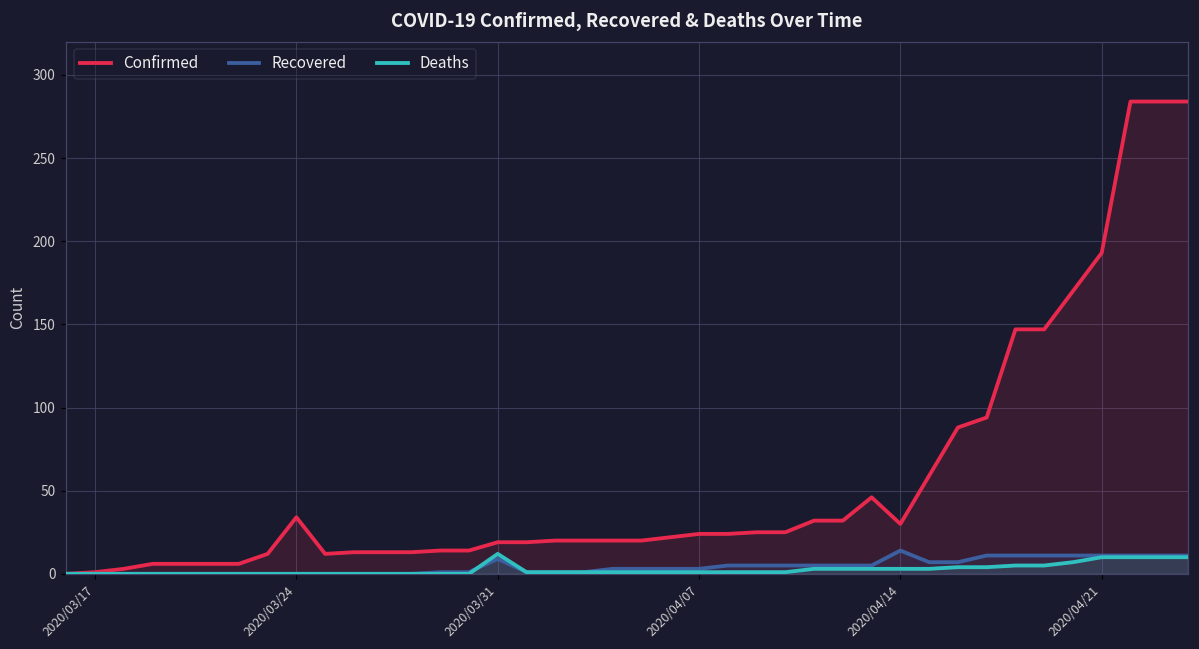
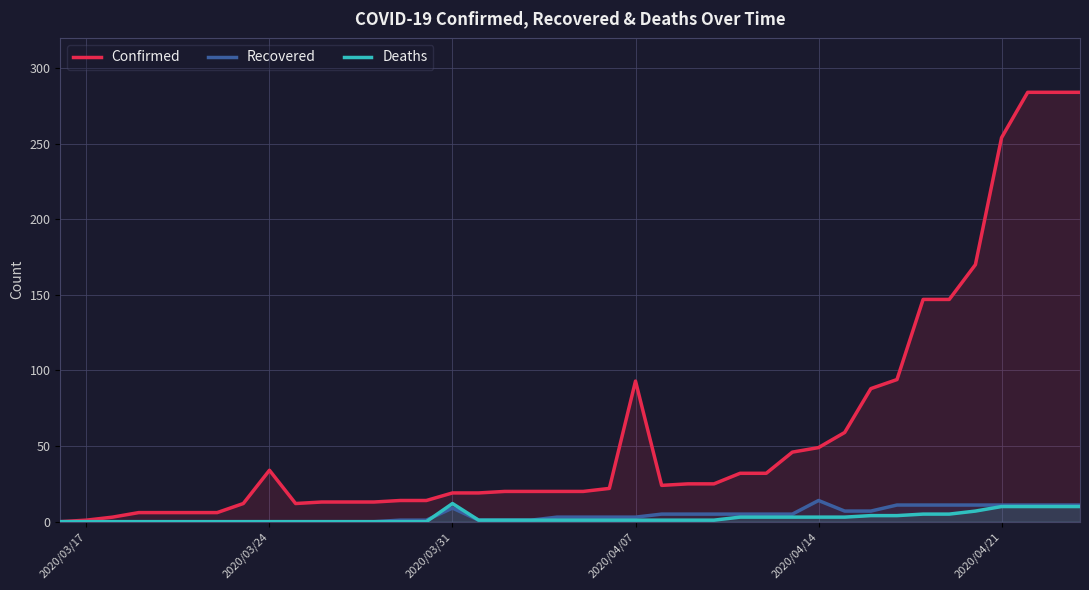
  {
    "Confirmed": {
      "2020/03/24": 34,
      "2020/03/31": 19,
-     "2020/04/07": 24,
-     "2020/04/14": 30,
-     "2020/04/21": 193
+     "2020/04/07": 93,
+     "2020/04/14": 49,
+     "2020/04/21": 254
    },
    "Recovered": {
      "2020/03/31": 9,
      "2020/04/07": 3,
      "2020/04/14": 14
    },
    "Deaths": {
      "2020/03/31": 12,
      "2020/04/07": 1,
      "2020/04/14": 3
    }
  }
